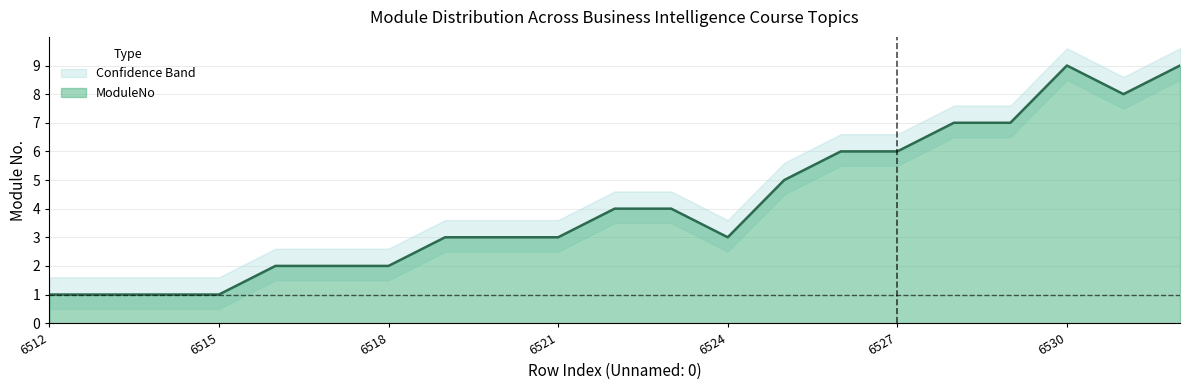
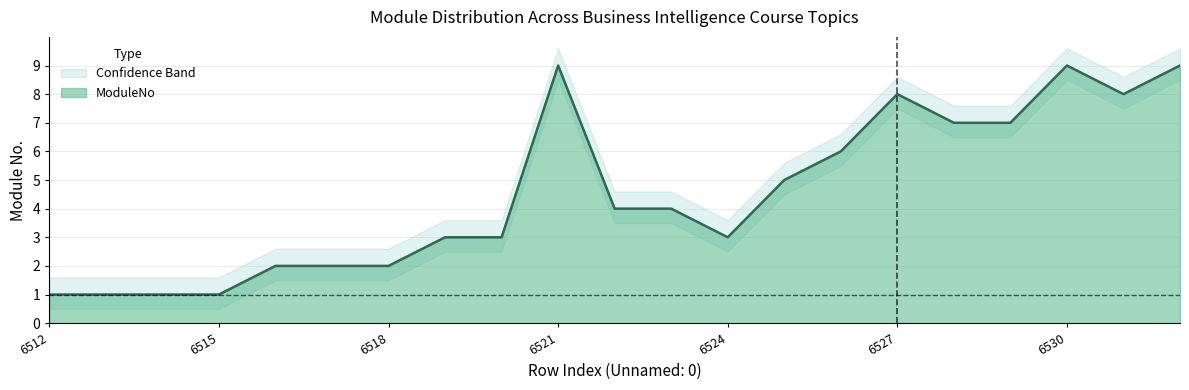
  {
    "ModuleNo": {
      "6512": 1,
      "6515": 1,
      "6518": 2,
-     "6521": 3,
+     "6521": 9,
      "6524": 3,
-     "6527": 6,
+     "6527": 8,
      "6530": 9
    }
  }
